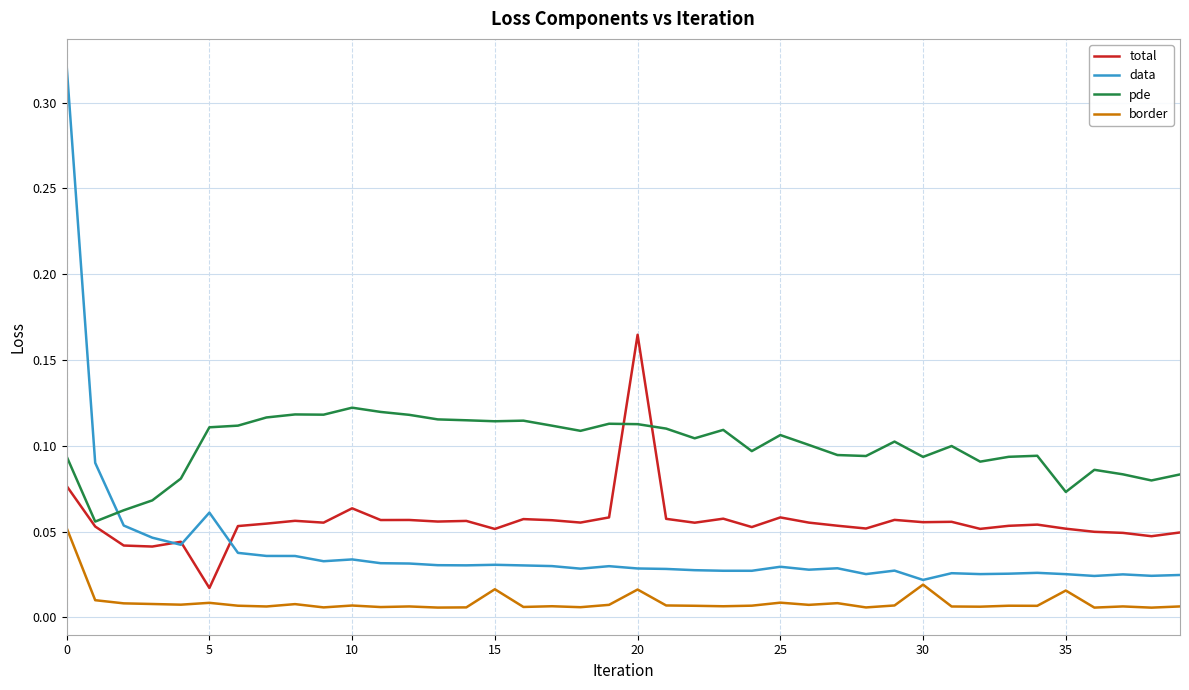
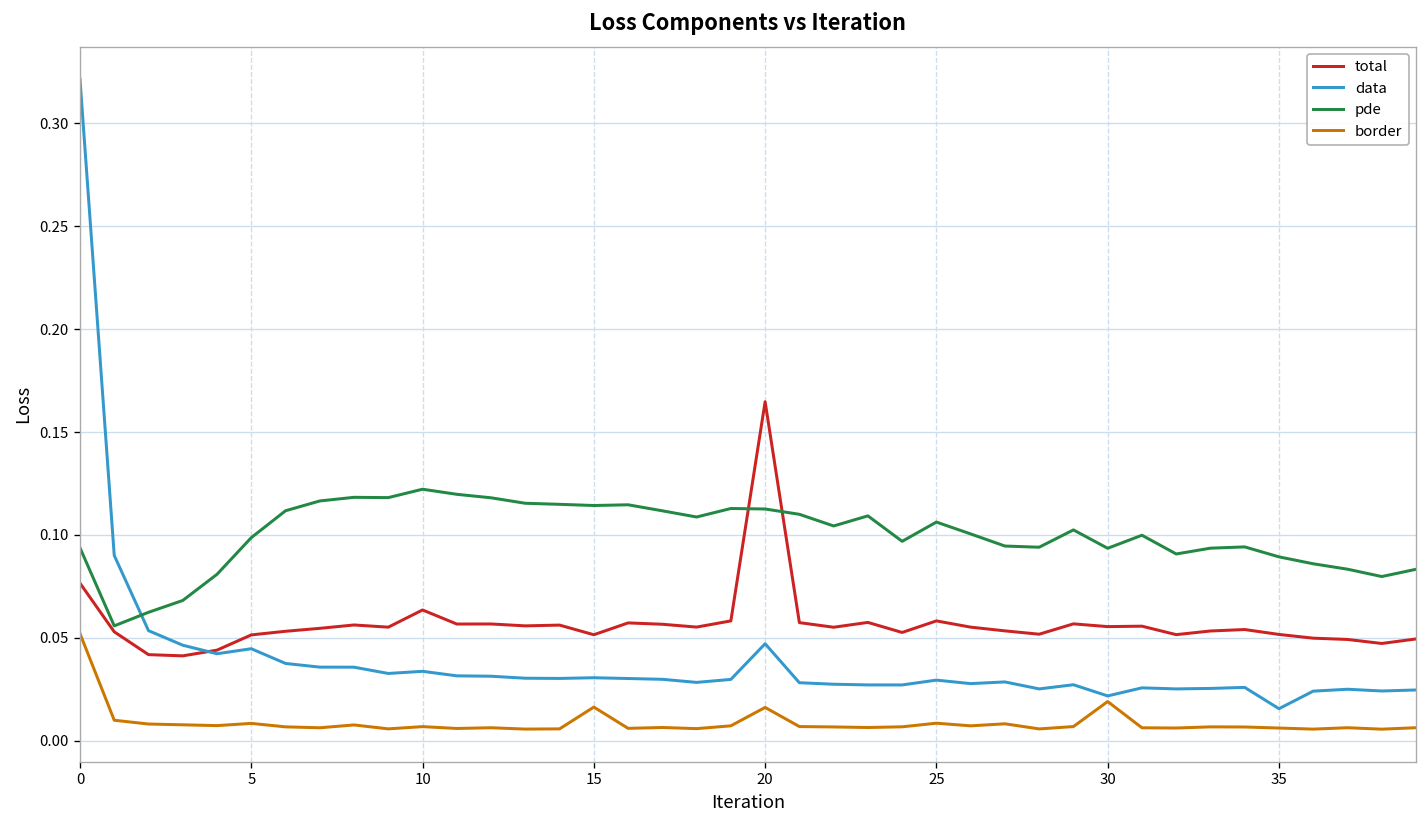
  {
    "total": {
      "0": 0.077,
-     "5": 0.017,
+     "5": 0.051,
      "10": 0.064,
      "15": 0.052,
      "20": 0.165,
      "25": 0.058,
      "30": 0.056,
      "35": 0.052
    },
    "data": {
      "0": 0.321,
-     "5": 0.061,
+     "5": 0.045,
      "10": 0.034,
      "15": 0.031,
-     "20": 0.029,
+     "20": 0.047,
      "25": 0.030,
      "30": 0.022,
-     "35": 0.025
+     "35": 0.016
    },
    "pde": {
      "0": 0.094,
-     "5": 0.111,
+     "5": 0.099,
      "10": 0.122,
      "15": 0.114,
      "20": 0.113,
      "25": 0.106,
      "30": 0.094,
-     "35": 0.073
+     "35": 0.089
    },
    "border": {
      "0": 0.052,
      "5": 0.009,
      "10": 0.007,
      "15": 0.016,
      "20": 0.016,
      "25": 0.009,
      "30": 0.019,
-     "35": 0.016
+     "35": 0.006
    }
  }
